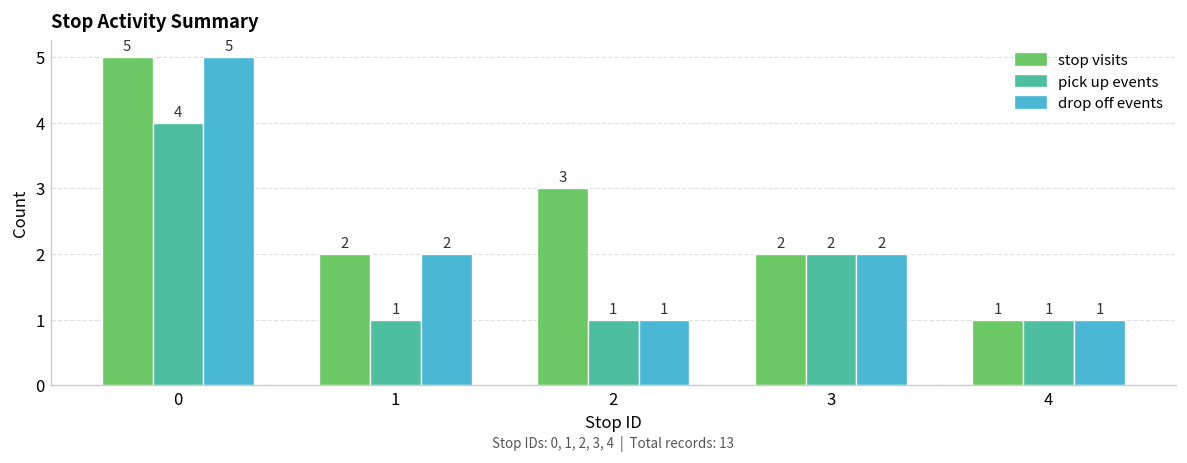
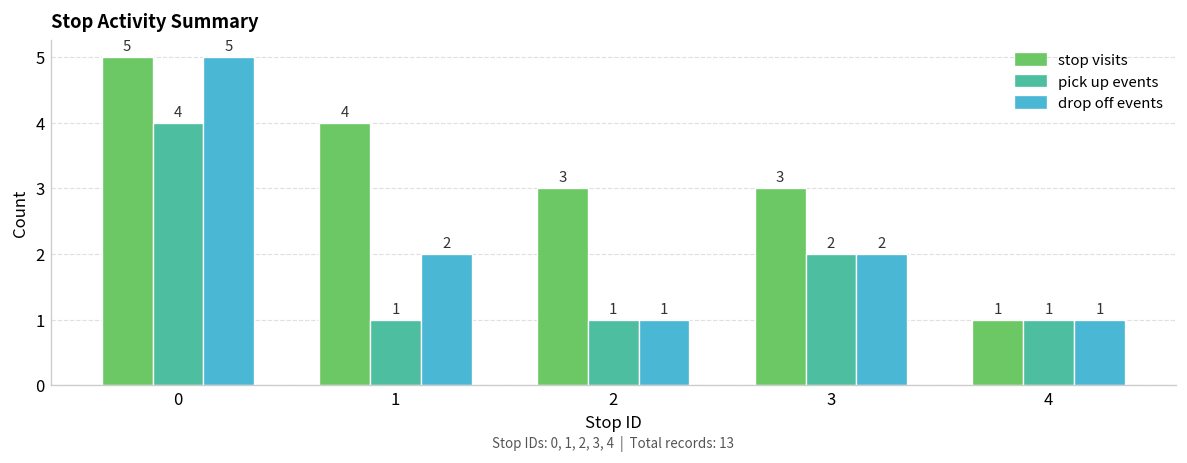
  {
    "stop visits": {
      "0": 5,
-     "1": 2,
+     "1": 4,
      "2": 3,
-     "3": 2,
+     "3": 3,
      "4": 1
    }
  }
